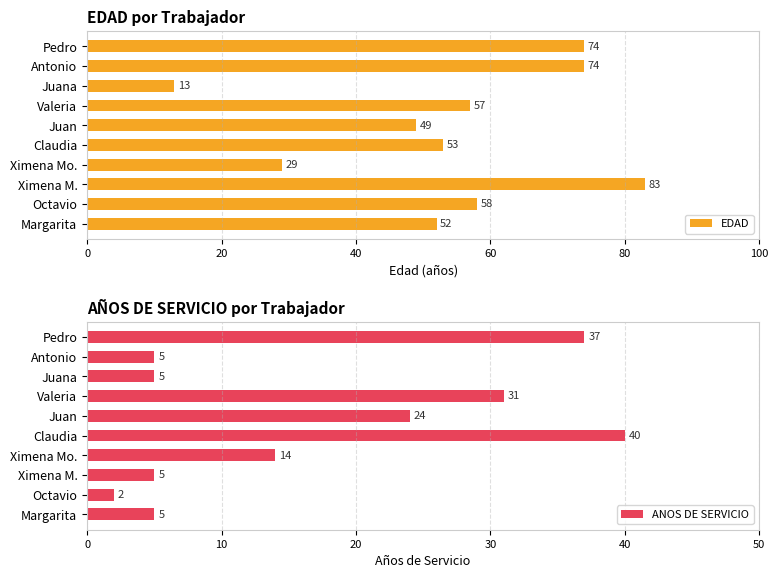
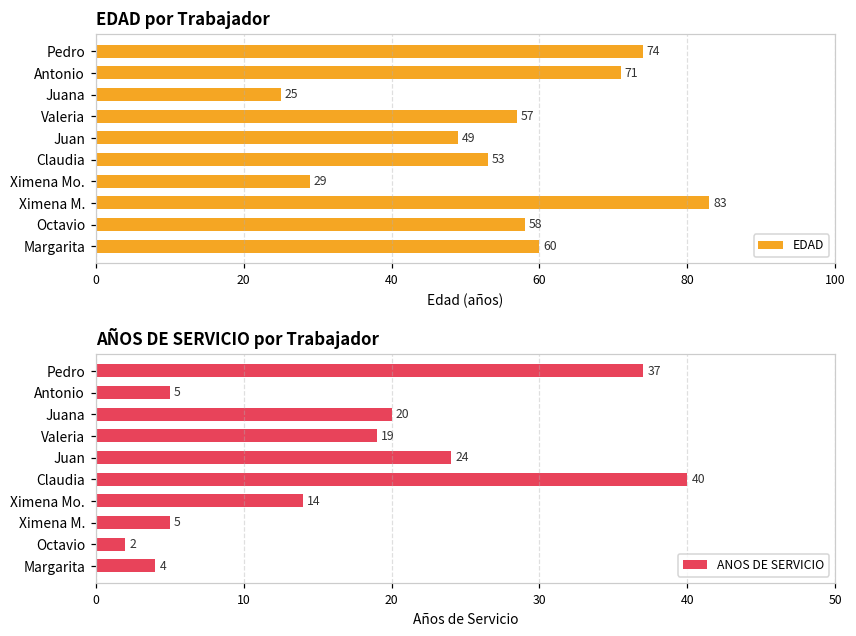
  {
    "EDAD por Trabajador": {
      "Pedro": 74,
-     "Antonio": 74,
-     "Juana": 13,
+     "Antonio": 71,
+     "Juana": 25,
      "Valeria": 57,
      "Juan": 49,
      "Claudia": 53,
      "Ximena Mo.": 29,
      "Ximena M.": 83,
      "Octavio": 58,
-     "Margarita": 52
+     "Margarita": 60
    },
    "AÑOS DE SERVICIO por Trabajador": {
      "Pedro": 37,
      "Antonio": 5,
-     "Juana": 5,
-     "Valeria": 31,
+     "Juana": 20,
+     "Valeria": 19,
      "Juan": 24,
      "Claudia": 40,
      "Ximena Mo.": 14,
      "Ximena M.": 5,
      "Octavio": 2,
-     "Margarita": 5
+     "Margarita": 4
    }
  }
